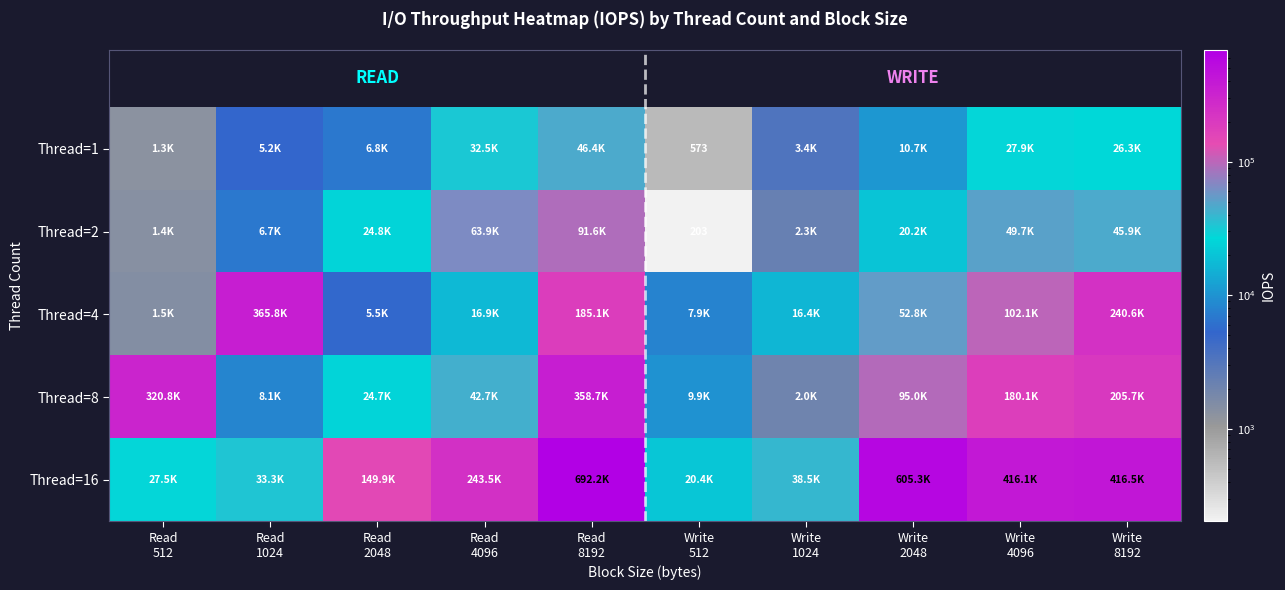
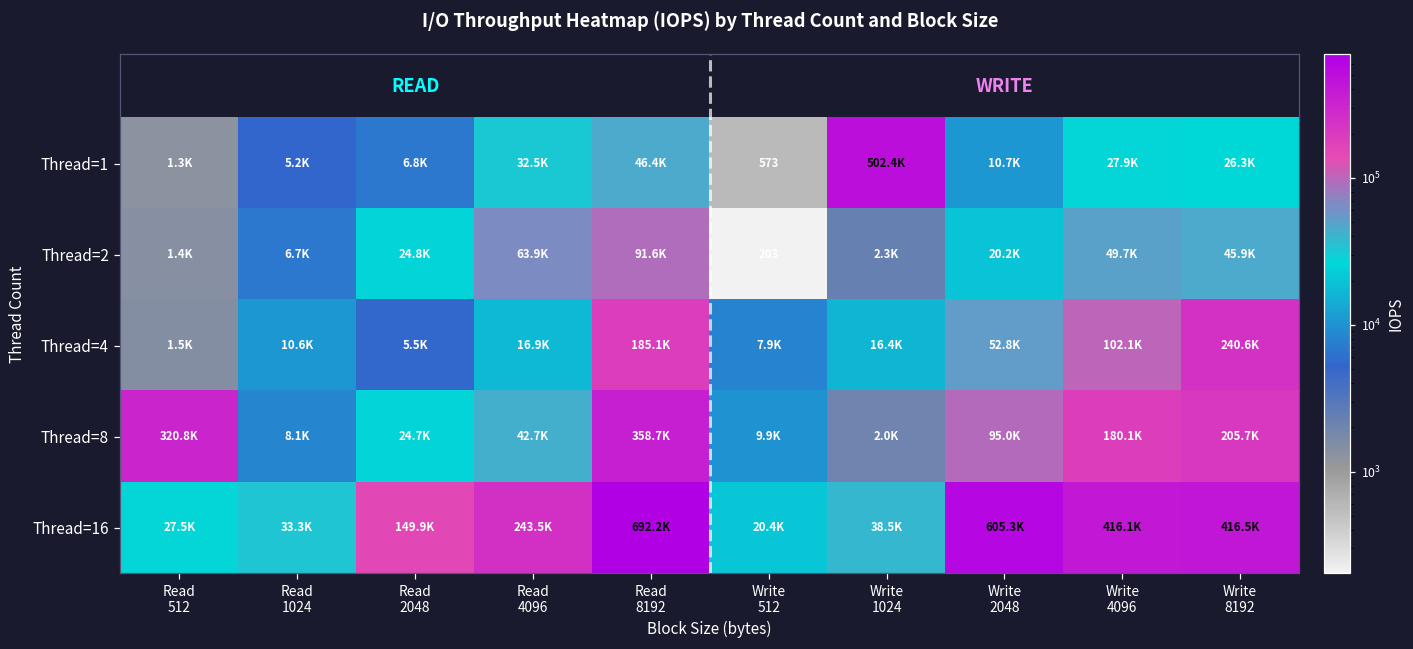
  {
    "Thread=1": {
      "Read 512": "1.3K",
      "Read 1024": "5.2K",
      "Read 2048": "6.8K",
      "Read 4096": "32.5K",
      "Read 8192": "46.4K",
      "Write 512": "573",
-     "Write 1024": "3.4K",
+     "Write 1024": "502.4K",
      "Write 2048": "10.7K",
      "Write 4096": "27.9K",
      "Write 8192": "26.3K"
    },
    "Thread=2": {
      "Read 512": "1.4K",
      "Read 1024": "6.7K",
      "Read 2048": "24.8K",
      "Read 4096": "63.9K",
      "Read 8192": "91.6K",
      "Write 1024": "2.3K",
      "Write 2048": "20.2K",
      "Write 4096": "49.7K",
      "Write 8192": "45.9K"
    },
    "Thread=4": {
      "Read 512": "1.5K",
-     "Read 1024": "365.8K",
+     "Read 1024": "10.6K",
      "Read 2048": "5.5K",
      "Read 4096": "16.9K",
      "Read 8192": "185.1K",
      "Write 512": "7.9K",
      "Write 1024": "16.4K",
      "Write 2048": "52.8K",
      "Write 4096": "102.1K",
      "Write 8192": "240.6K"
    },
    "Thread=8": {
      "Read 512": "320.8K",
      "Read 1024": "8.1K",
      "Read 2048": "24.7K",
      "Read 4096": "42.7K",
      "Read 8192": "358.7K",
      "Write 512": "9.9K",
      "Write 1024": "2.0K",
      "Write 2048": "95.0K",
      "Write 4096": "180.1K",
      "Write 8192": "205.7K"
    },
    "Thread=16": {
      "Read 512": "27.5K",
      "Read 1024": "33.3K",
      "Read 2048": "149.9K",
      "Read 4096": "243.5K",
      "Read 8192": "692.2K",
      "Write 512": "20.4K",
      "Write 1024": "38.5K",
      "Write 2048": "605.3K",
      "Write 4096": "416.1K",
      "Write 8192": "416.5K"
    }
  }
